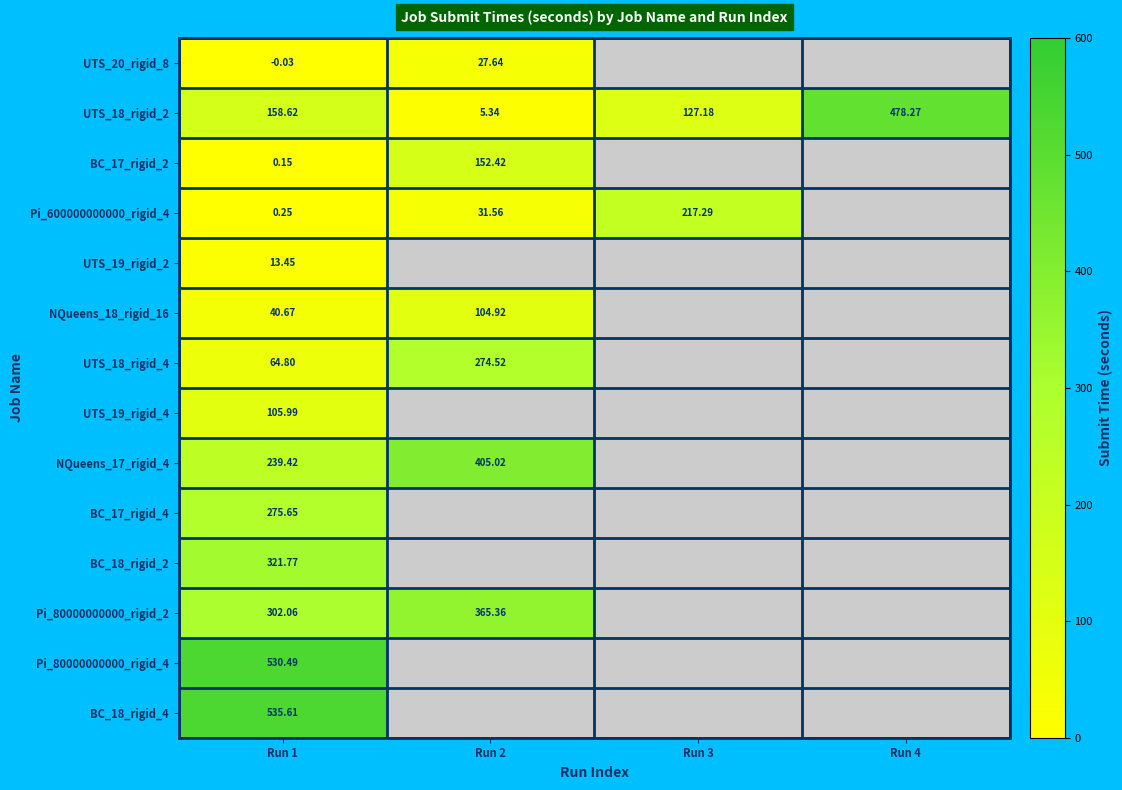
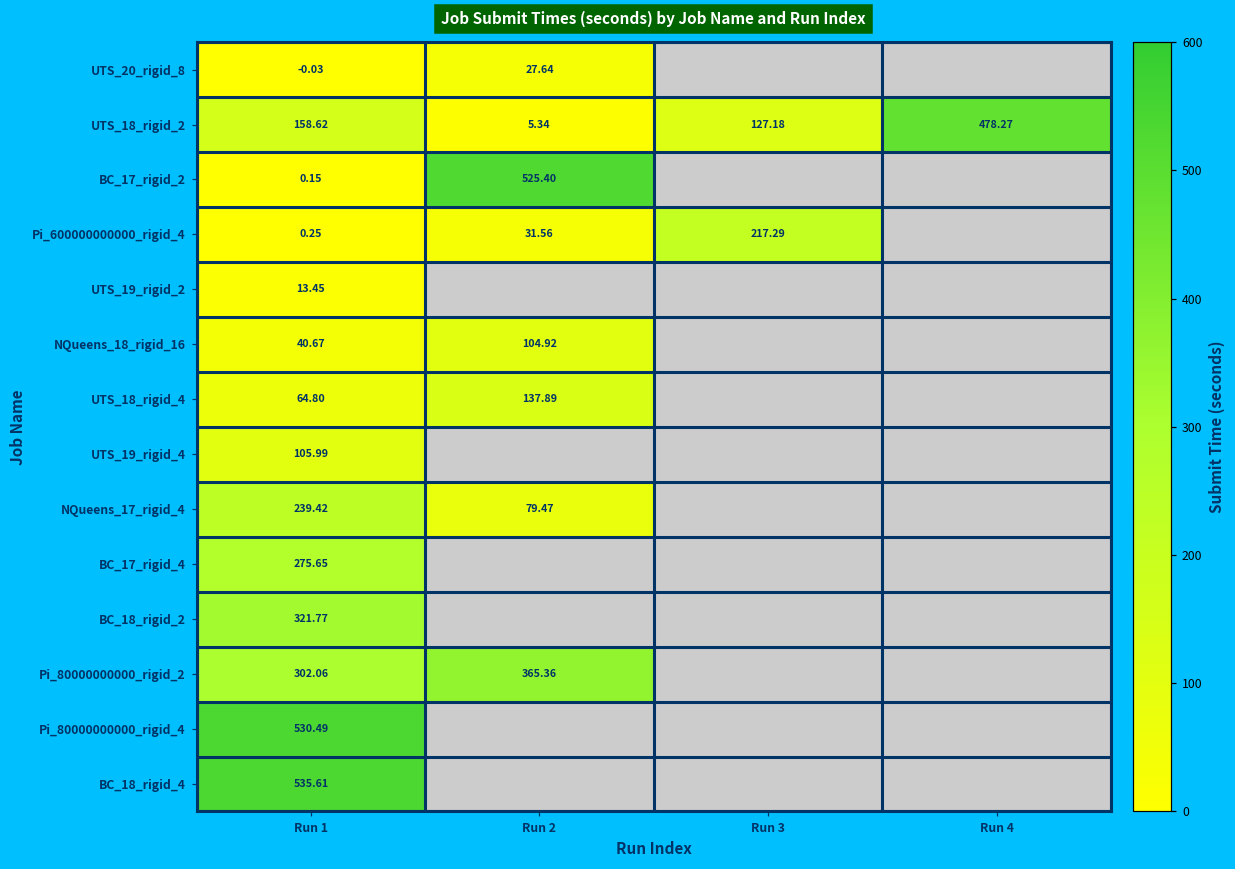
  {
    "UTS_20_rigid_8": {
      "Run 1": -0.03,
      "Run 2": 27.64
    },
    "UTS_18_rigid_2": {
      "Run 1": 158.62,
      "Run 2": 5.34,
      "Run 3": 127.18,
      "Run 4": 478.27
    },
    "BC_17_rigid_2": {
      "Run 1": 0.15,
-     "Run 2": 152.42
+     "Run 2": 525.40
    },
    "Pi_600000000000_rigid_4": {
      "Run 1": 0.25,
      "Run 2": 31.56,
      "Run 3": 217.29
    },
    "UTS_19_rigid_2": {
      "Run 1": 13.45
    },
    "NQueens_18_rigid_16": {
      "Run 1": 40.67,
      "Run 2": 104.92
    },
    "UTS_18_rigid_4": {
      "Run 1": 64.80,
-     "Run 2": 274.52
+     "Run 2": 137.89
    },
    "UTS_19_rigid_4": {
      "Run 1": 105.99
    },
    "NQueens_17_rigid_4": {
      "Run 1": 239.42,
-     "Run 2": 405.02
+     "Run 2": 79.47
    },
    "BC_17_rigid_4": {
      "Run 1": 275.65
    },
    "BC_18_rigid_2": {
      "Run 1": 321.77
    },
    "Pi_80000000000_rigid_2": {
      "Run 1": 302.06,
      "Run 2": 365.36
    },
    "Pi_80000000000_rigid_4": {
      "Run 1": 530.49
    },
    "BC_18_rigid_4": {
      "Run 1": 535.61
    }
  }
